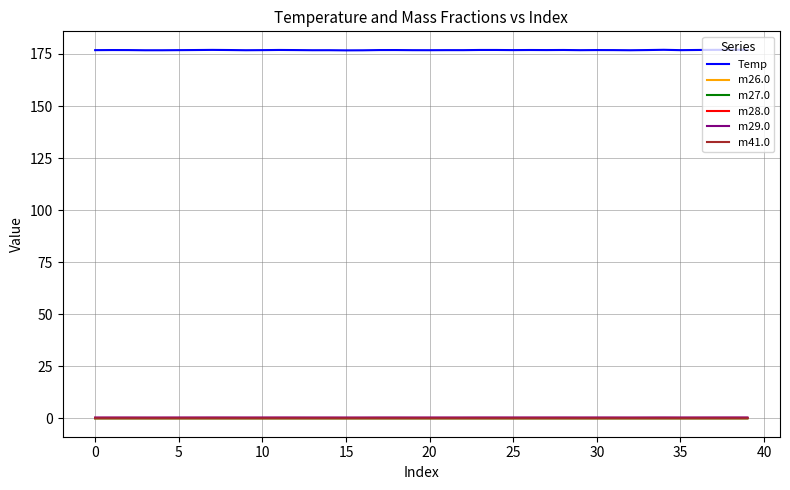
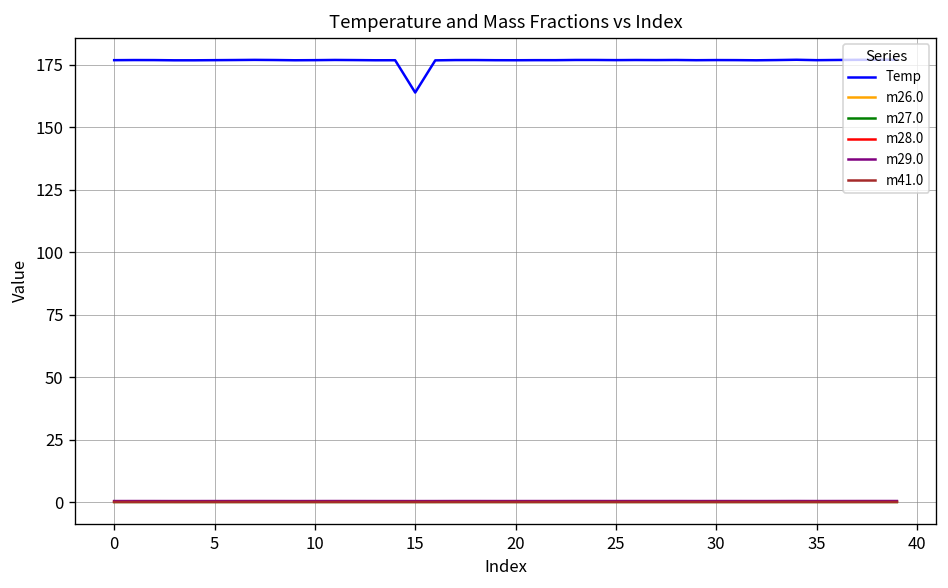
  {
    "Temp": {
      "0": 177,
      "5": 177,
      "10": 177,
-     "15": 177,
+     "15": 164,
      "20": 177,
      "25": 177,
      "30": 177,
      "35": 177
    },
    "m41.0": {
      "0": 0,
      "5": 0,
      "10": 0,
      "15": 0,
      "20": 0,
      "25": 0,
      "30": 0,
      "35": 0
    }
  }
